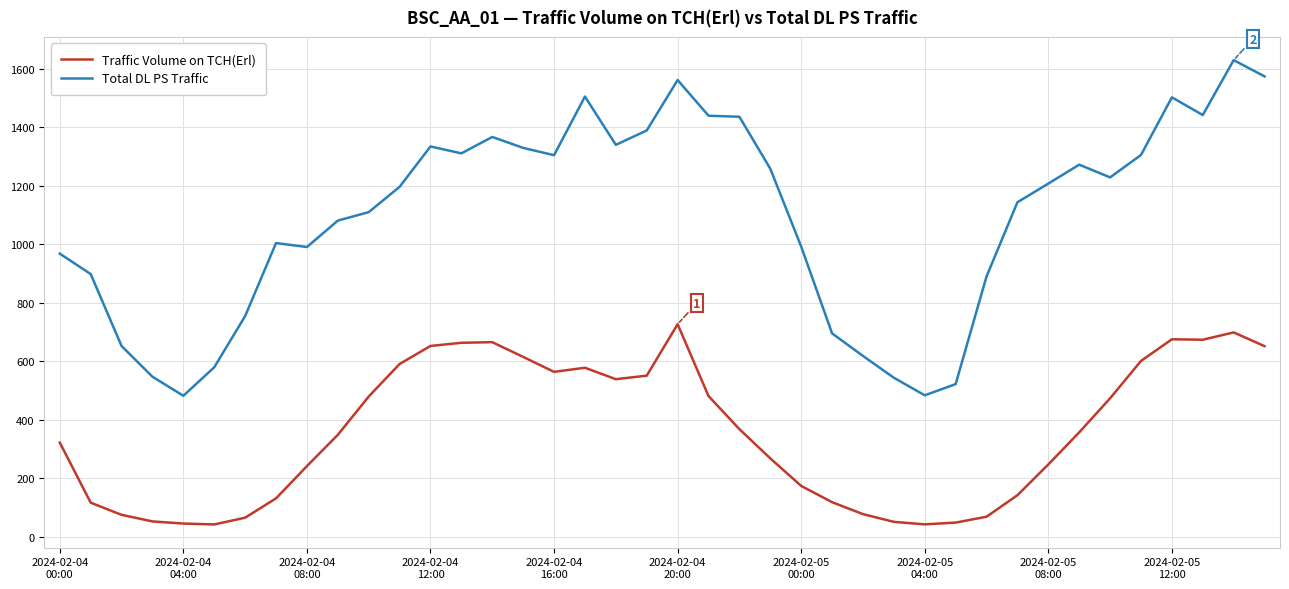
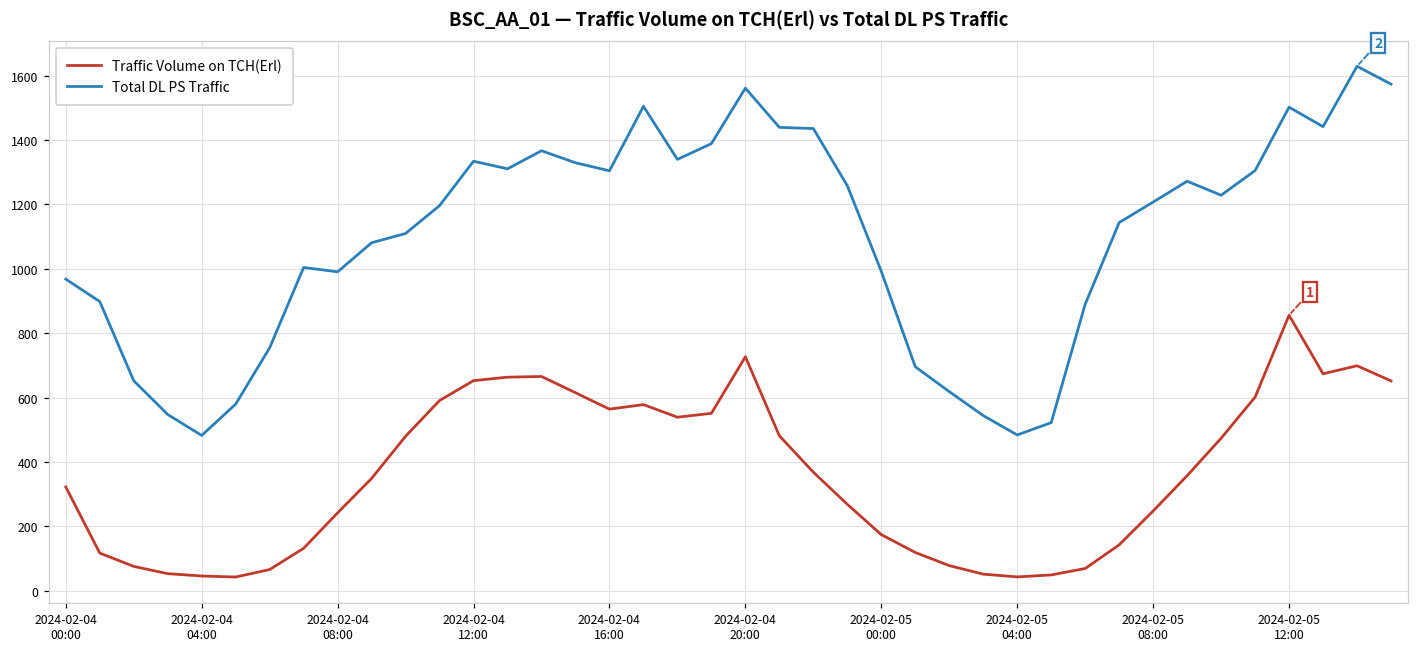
  {
    "Traffic Volume on TCH(Erl)": {
      "2024-02-04 00:00": 320,
      "2024-02-04 04:00": 50,
      "2024-02-04 08:00": 240,
      "2024-02-04 12:00": 650,
      "2024-02-04 16:00": 560,
      "2024-02-04 20:00": 730,
      "2024-02-05 00:00": 170,
      "2024-02-05 04:00": 40,
      "2024-02-05 08:00": 250,
-     "2024-02-05 12:00": 680
+     "2024-02-05 12:00": 860
    },
    "Total DL PS Traffic": {
      "2024-02-04 00:00": 970,
      "2024-02-04 04:00": 480,
      "2024-02-04 08:00": 990,
      "2024-02-04 12:00": 1330,
      "2024-02-04 16:00": 1300,
      "2024-02-04 20:00": 1560,
      "2024-02-05 00:00": 990,
      "2024-02-05 04:00": 480,
      "2024-02-05 08:00": 1210,
      "2024-02-05 12:00": 1500
    }
  }
